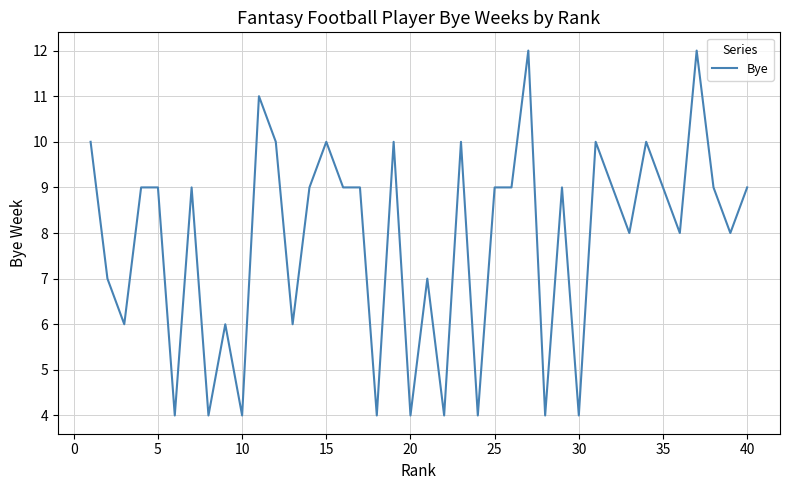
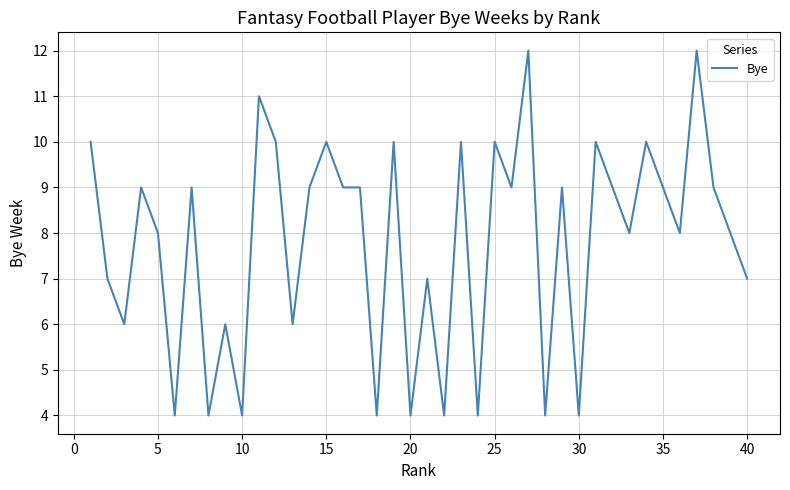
  {
-   "5": 9,
+   "5": 8,
    "10": 4,
    "15": 10,
    "20": 4,
-   "25": 9,
+   "25": 10,
    "30": 4,
    "35": 9,
-   "40": 9
+   "40": 7
  }
